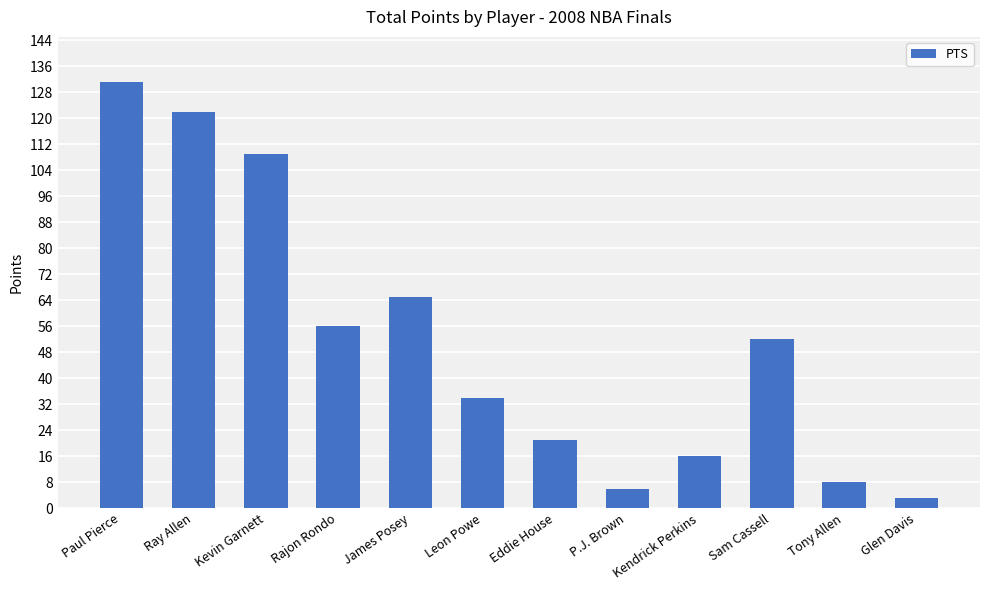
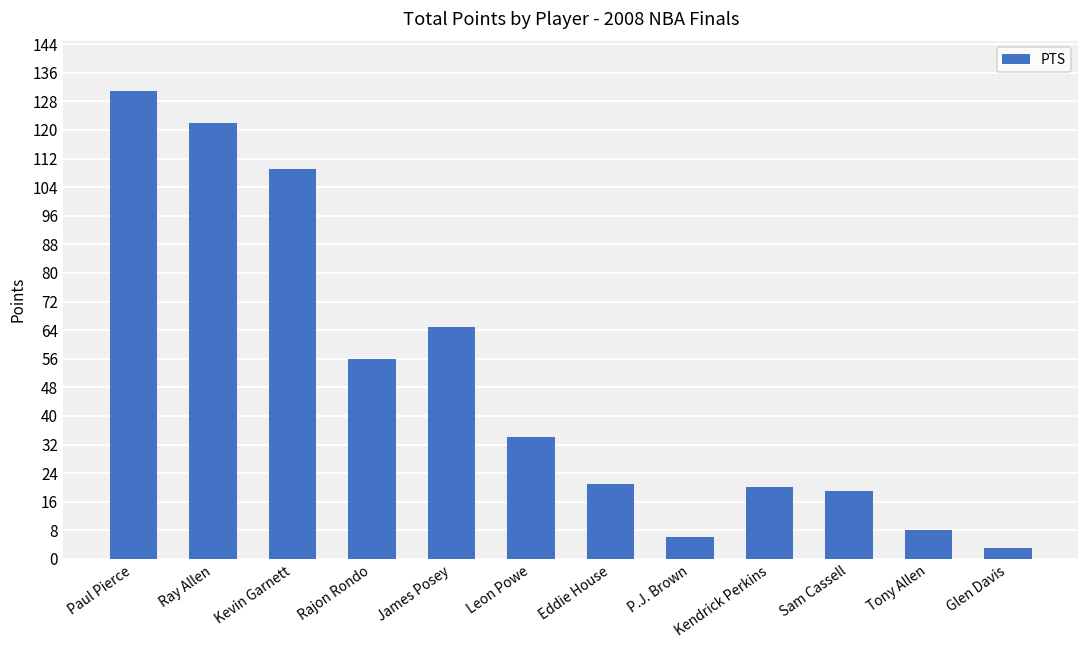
  {
    "Paul Pierce": 131,
    "Ray Allen": 122,
    "Kevin Garnett": 109,
    "Rajon Rondo": 56,
    "James Posey": 65,
    "Leon Powe": 34,
    "Eddie House": 21,
    "P.J. Brown": 6,
-   "Kendrick Perkins": 16,
-   "Sam Cassell": 52,
+   "Kendrick Perkins": 20,
+   "Sam Cassell": 19,
    "Tony Allen": 8,
    "Glen Davis": 3
  }
